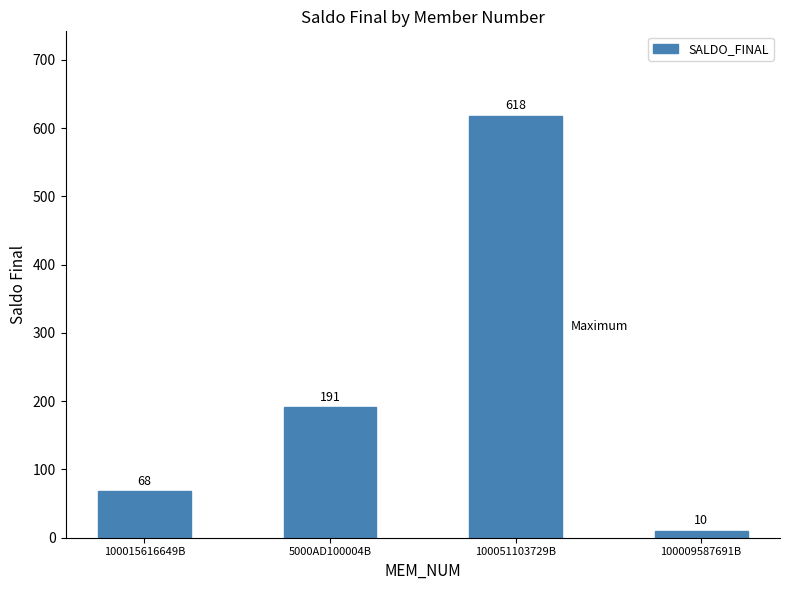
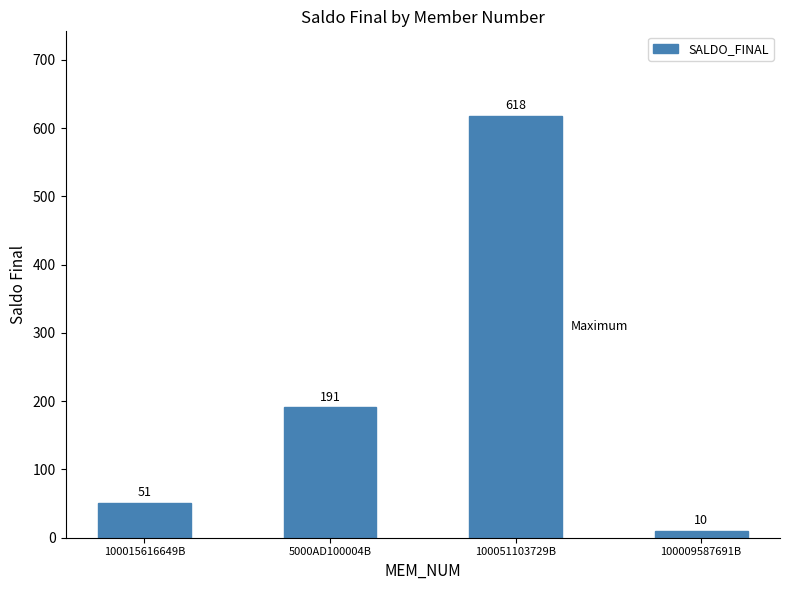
  {
-   "100015616649B": 68,
+   "100015616649B": 51,
    "5000AD100004B": 191,
    "100051103729B": 618,
    "100009587691B": 10
  }
